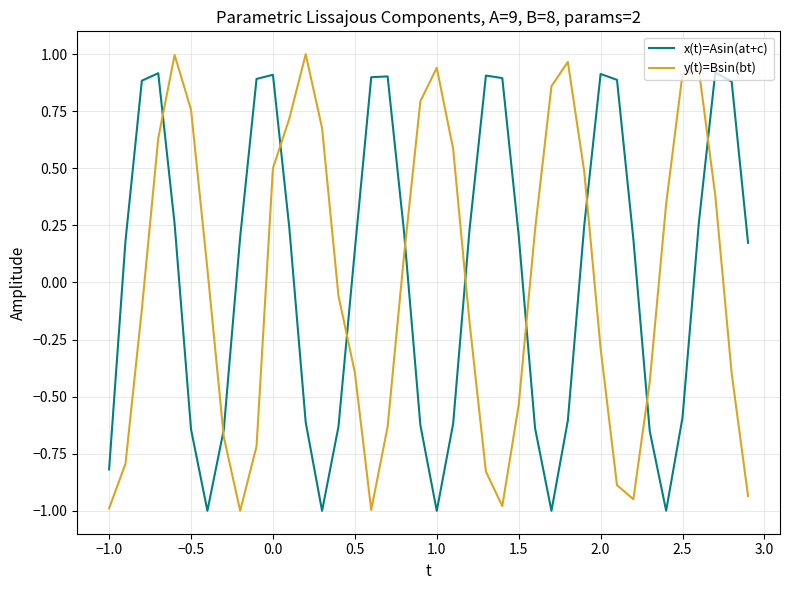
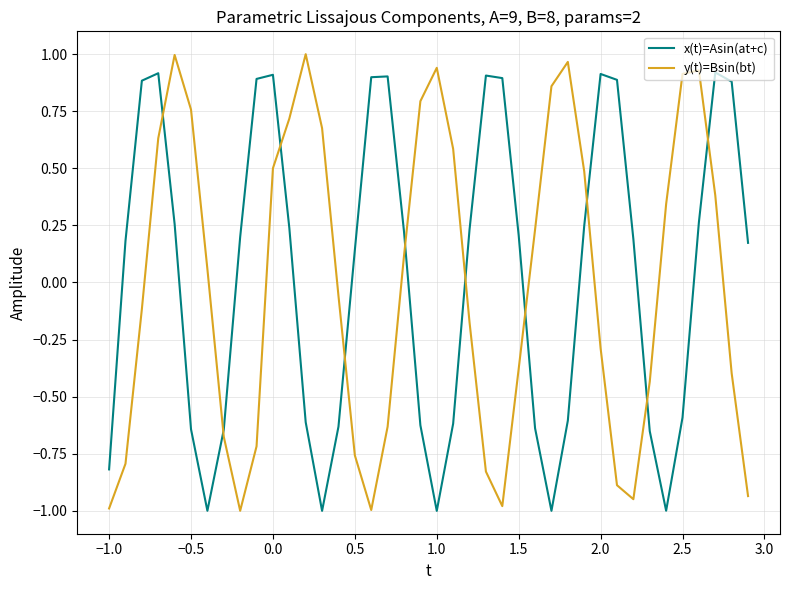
  {
    "x(t)=Asin(at+c)": {
      "−1.0": -0.82,
      "−0.5": -0.64,
      "0.0": 0.91,
      "0.5": 0.14,
      "1.0": -1.00,
      "1.5": 0.21,
      "2.0": 0.91,
      "2.5": -0.59
    },
    "y(t)=Bsin(bt)": {
      "−1.0": -0.99,
      "−0.5": 0.76,
      "0.0": 0.50,
-     "0.5": -0.39,
+     "0.5": -0.76,
      "1.0": 0.94,
-     "1.5": -0.54,
+     "1.5": -0.38,
      "2.0": -0.29
    }
  }
